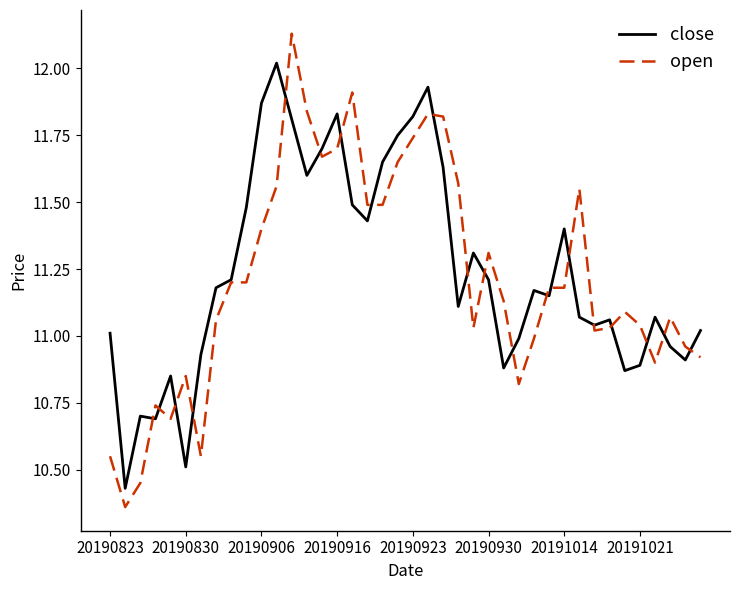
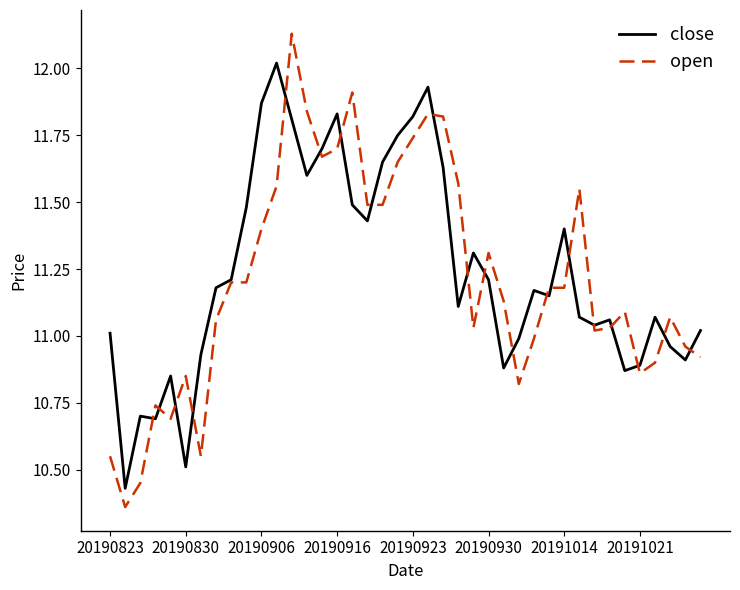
  {
    "close": {
      "20190823": 11.01,
      "20190830": 10.51,
      "20190906": 11.87,
      "20190916": 11.83,
      "20190923": 11.82,
      "20190930": 11.21,
      "20191014": 11.40,
      "20191021": 10.89
    },
    "open": {
      "20190823": 10.55,
      "20190830": 10.85,
      "20190906": 11.40,
      "20190916": 11.70,
      "20190923": 11.74,
      "20190930": 11.31,
      "20191014": 11.18,
-     "20191021": 11.04
+     "20191021": 10.86
    }
  }
